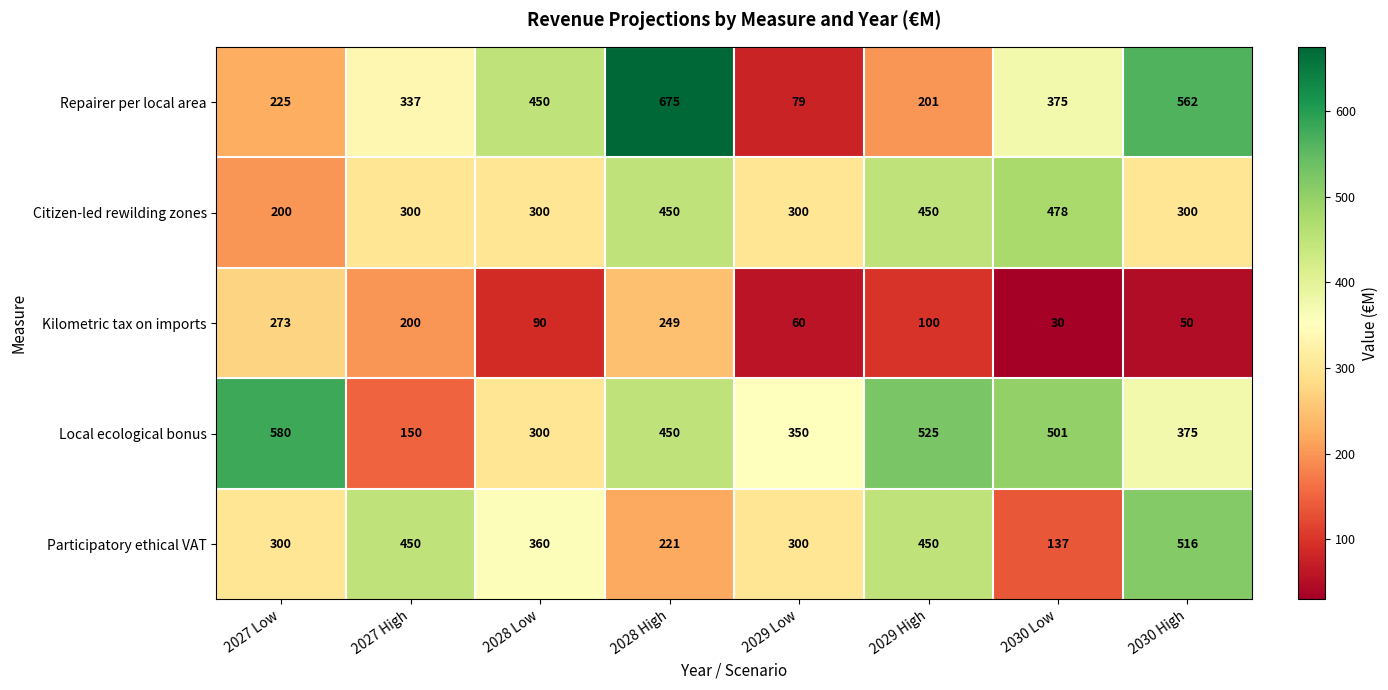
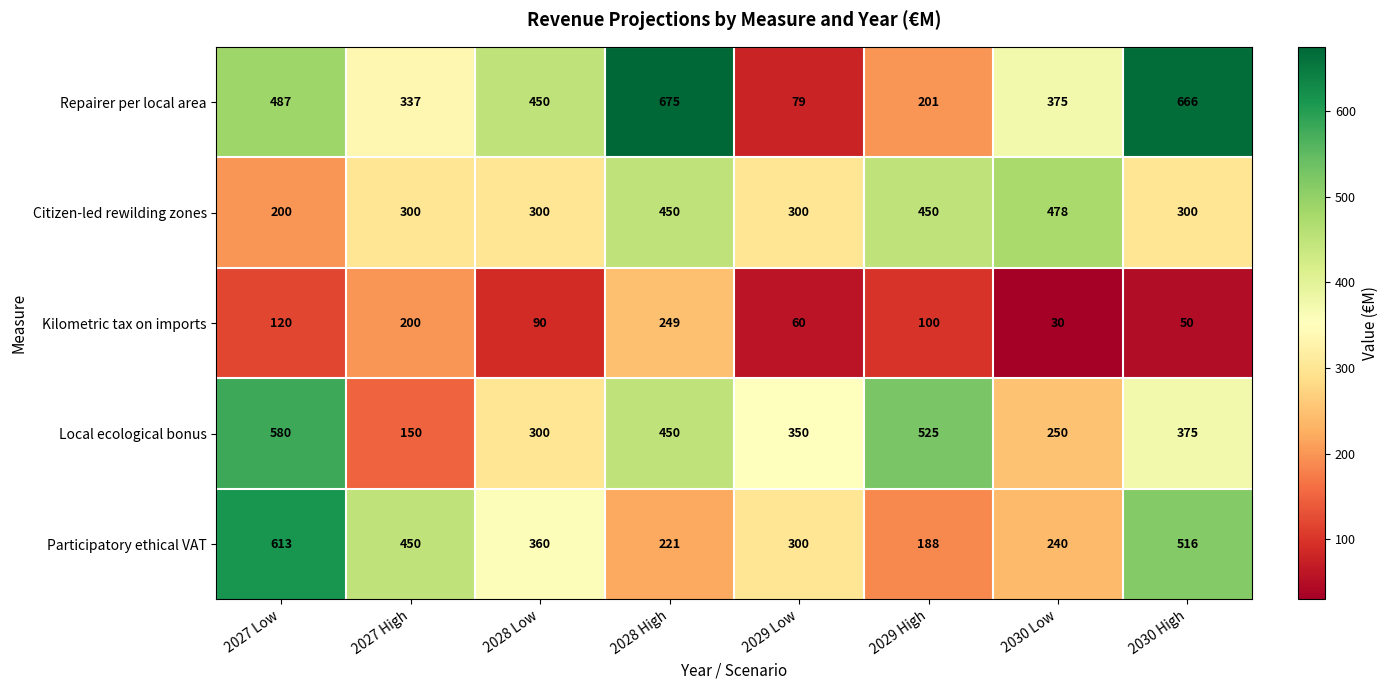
  {
    "Repairer per local area": {
-     "2027 Low": 225,
+     "2027 Low": 487,
      "2027 High": 337,
      "2028 Low": 450,
      "2028 High": 675,
      "2029 Low": 79,
      "2029 High": 201,
      "2030 Low": 375,
-     "2030 High": 562
+     "2030 High": 666
    },
    "Citizen-led rewilding zones": {
      "2027 Low": 200,
      "2027 High": 300,
      "2028 Low": 300,
      "2028 High": 450,
      "2029 Low": 300,
      "2029 High": 450,
      "2030 Low": 478,
      "2030 High": 300
    },
    "Kilometric tax on imports": {
-     "2027 Low": 273,
+     "2027 Low": 120,
      "2027 High": 200,
      "2028 Low": 90,
      "2028 High": 249,
      "2029 Low": 60,
      "2029 High": 100,
      "2030 Low": 30,
      "2030 High": 50
    },
    "Local ecological bonus": {
      "2027 Low": 580,
      "2027 High": 150,
      "2028 Low": 300,
      "2028 High": 450,
      "2029 Low": 350,
      "2029 High": 525,
-     "2030 Low": 501,
+     "2030 Low": 250,
      "2030 High": 375
    },
    "Participatory ethical VAT": {
-     "2027 Low": 300,
+     "2027 Low": 613,
      "2027 High": 450,
      "2028 Low": 360,
      "2028 High": 221,
      "2029 Low": 300,
-     "2029 High": 450,
-     "2030 Low": 137,
+     "2029 High": 188,
+     "2030 Low": 240,
      "2030 High": 516
    }
  }
